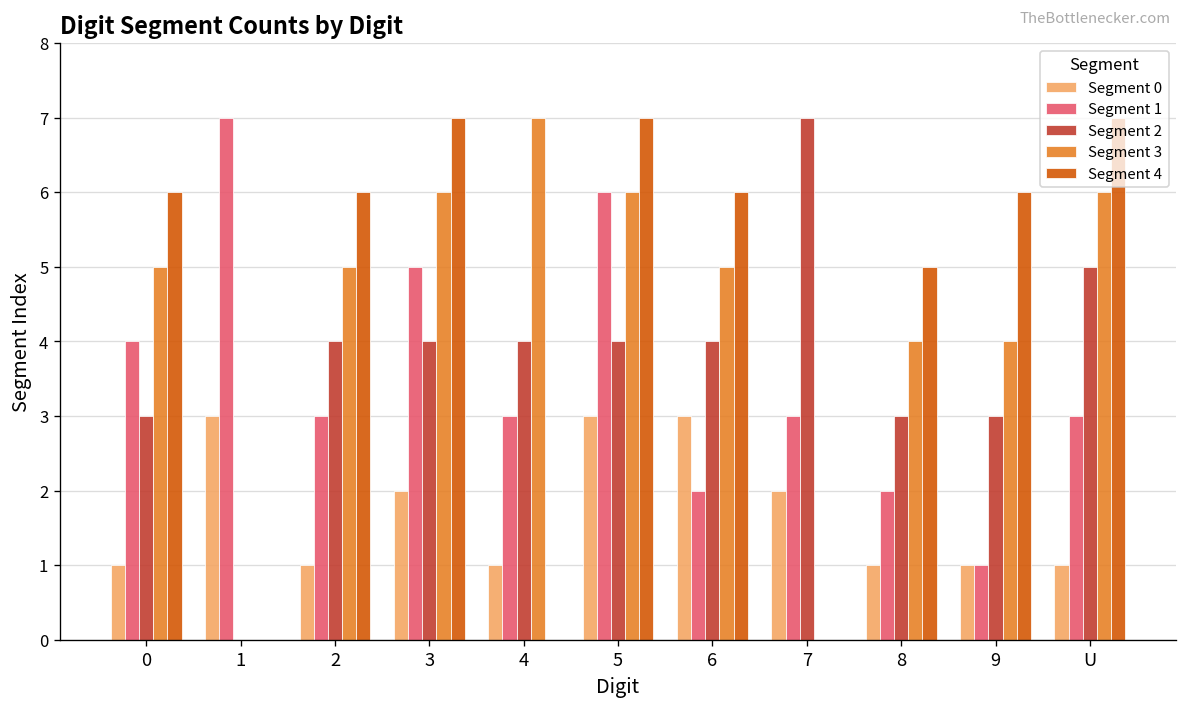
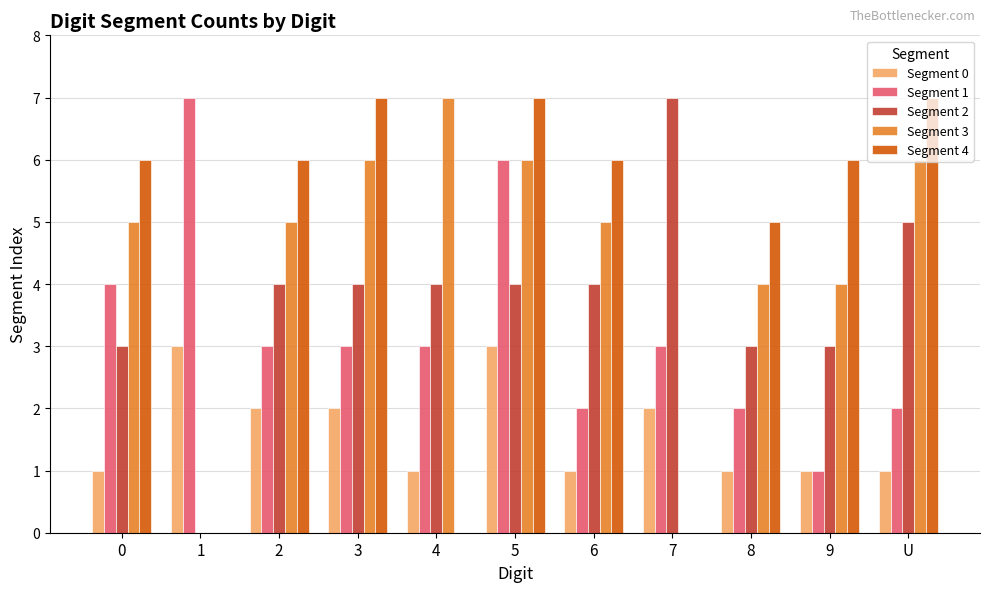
  {
    "Segment 0": {
      "0": 1,
      "1": 3,
-     "2": 1,
+     "2": 2,
      "3": 2,
      "4": 1,
      "5": 3,
-     "6": 3,
+     "6": 1,
      "7": 2,
      "8": 1,
      "9": 1,
      "U": 1
    },
    "Segment 1": {
      "0": 4,
      "1": 7,
      "2": 3,
-     "3": 5,
+     "3": 3,
      "4": 3,
      "5": 6,
      "6": 2,
      "7": 3,
      "8": 2,
      "9": 1,
-     "U": 3
+     "U": 2
    }
  }
